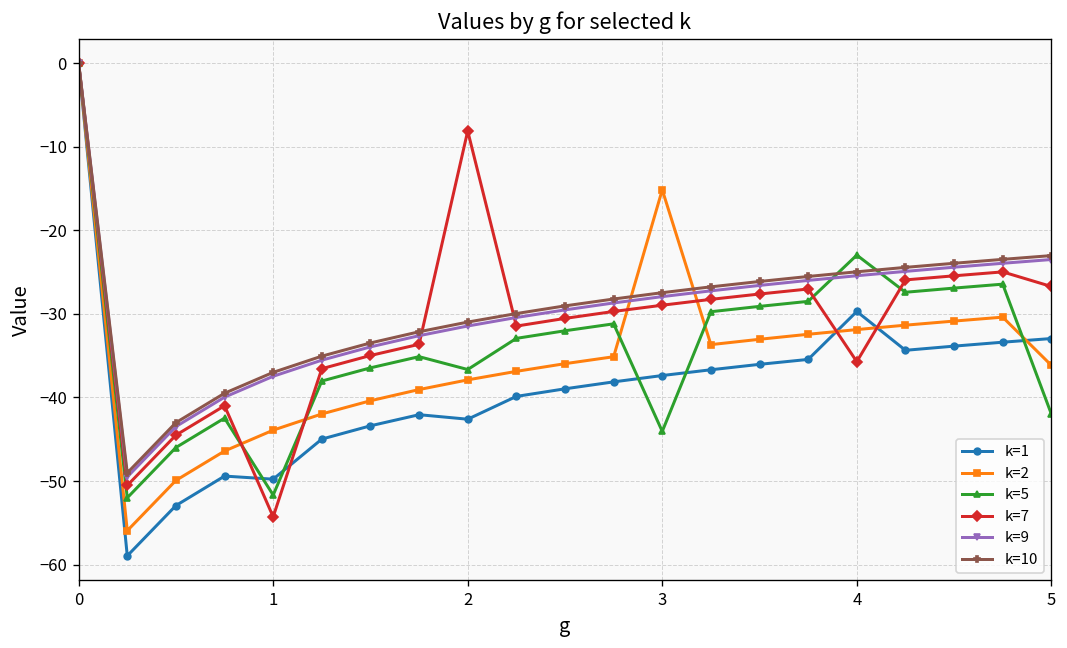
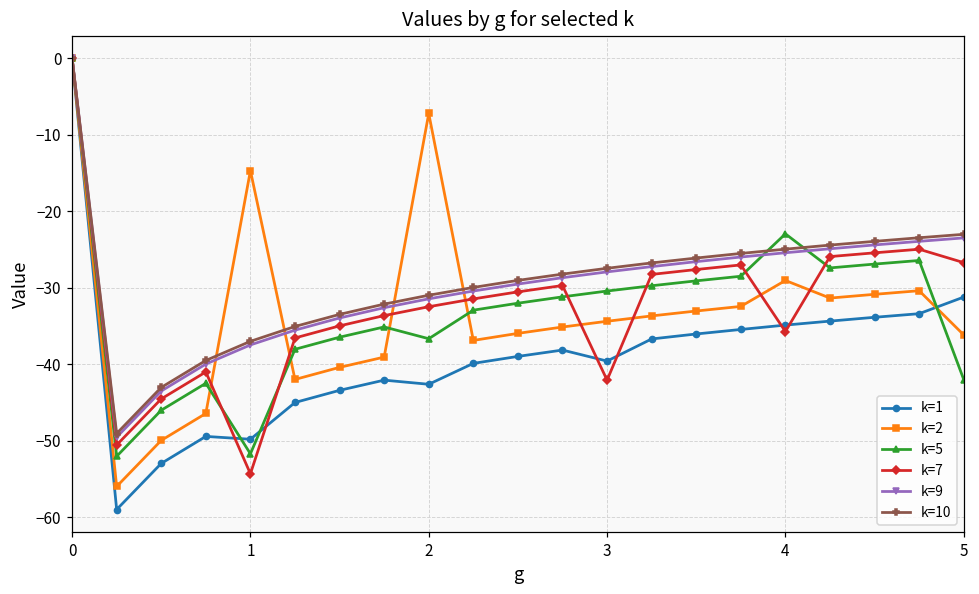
  {
    "k=1": {
      "1": -50,
      "2": -43,
-     "3": -37,
-     "4": -30,
-     "5": -33
+     "3": -40,
+     "4": -35,
+     "5": -31
    },
    "k=2": {
-     "1": -44,
-     "2": -38,
-     "3": -15,
-     "4": -32,
+     "1": -15,
+     "2": -7,
+     "3": -34,
+     "4": -29,
      "5": -36
    },
    "k=5": {
      "1": -52,
      "2": -37,
-     "3": -44,
+     "3": -30,
      "4": -23,
      "5": -42
    },
    "k=7": {
      "1": -54,
-     "2": -8,
-     "3": -29,
+     "2": -32,
+     "3": -42,
      "4": -36,
      "5": -27
    },
    "k=9": {
      "1": -37,
      "2": -31,
      "3": -28,
      "4": -25,
      "5": -23
    },
    "k=10": {
      "1": -37,
      "2": -31,
      "3": -27,
      "4": -25,
      "5": -23
    }
  }
